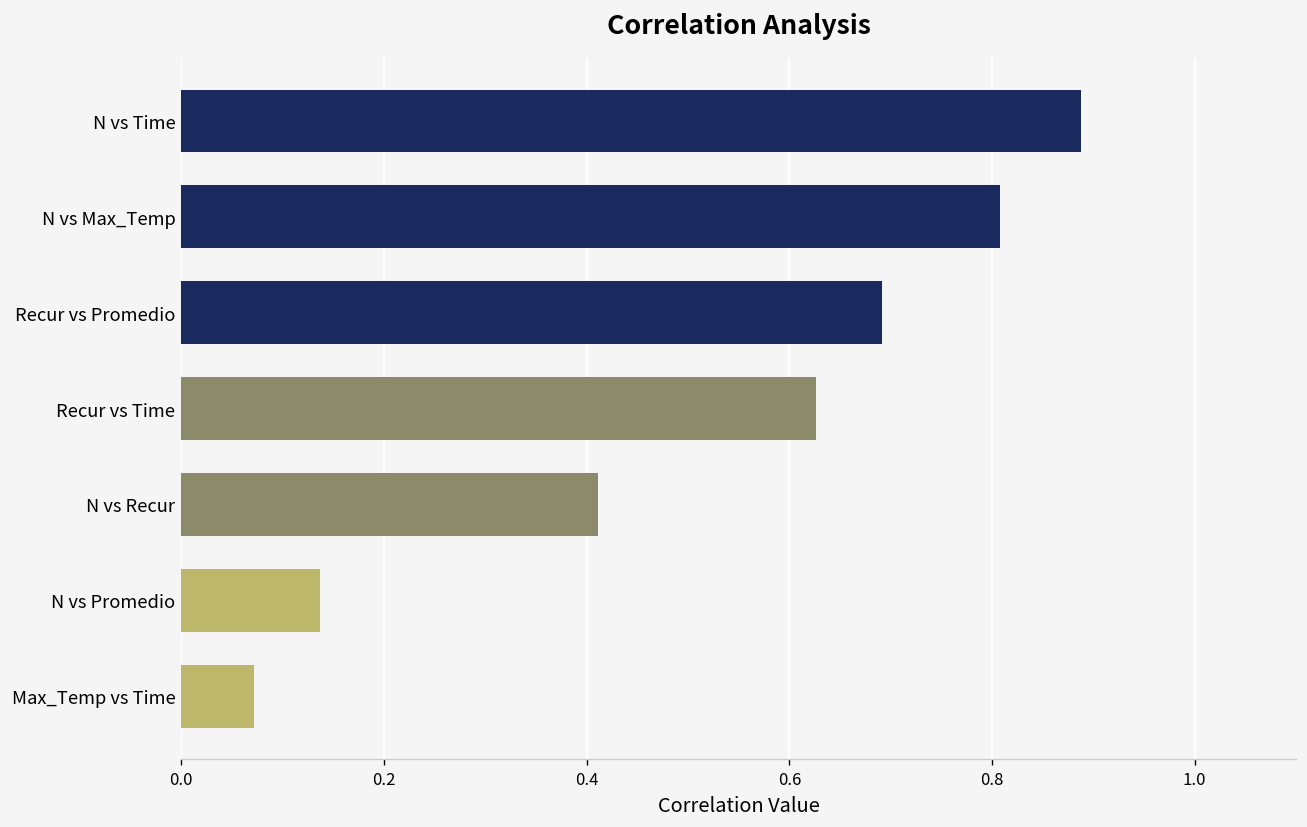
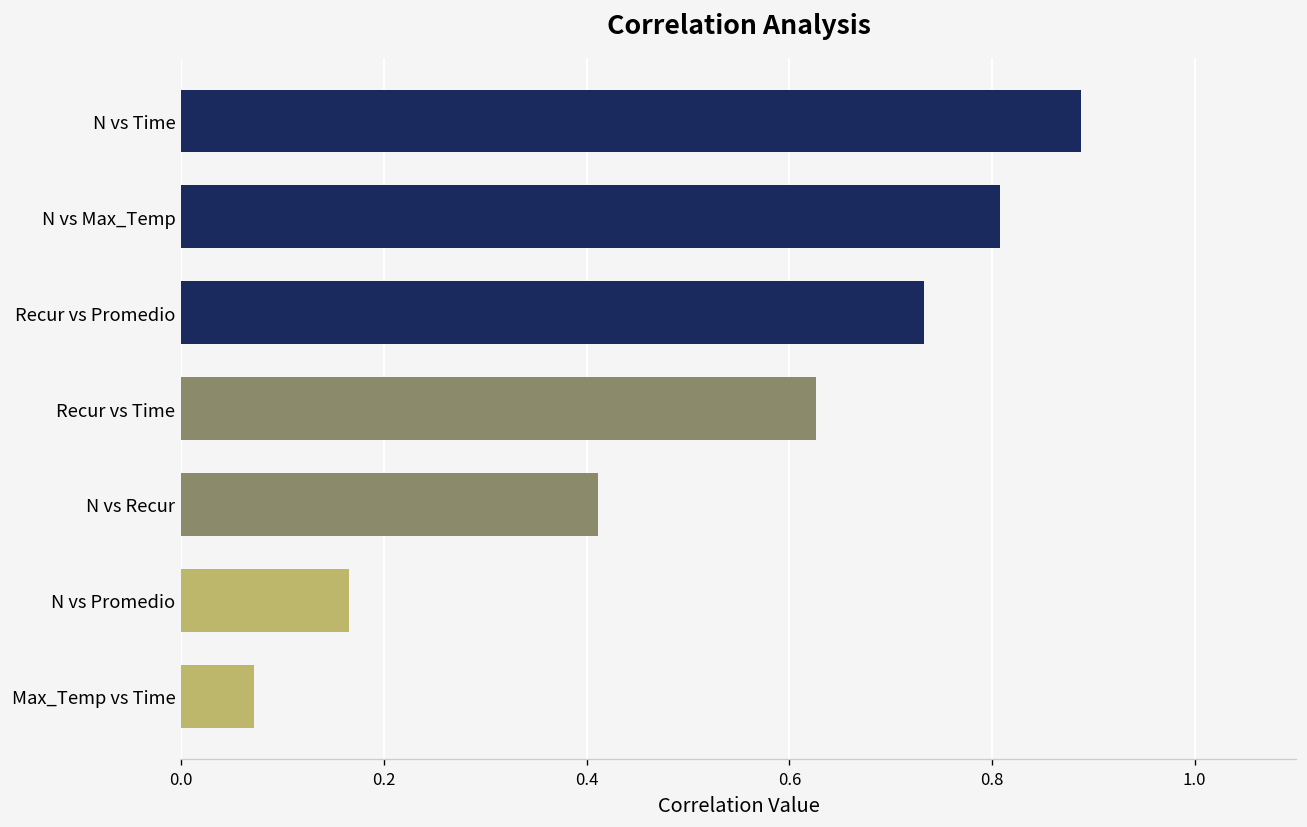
  {
    "N vs Time": 0.89,
    "N vs Max_Temp": 0.81,
-   "Recur vs Promedio": 0.69,
+   "Recur vs Promedio": 0.73,
    "Recur vs Time": 0.63,
    "N vs Recur": 0.41,
-   "N vs Promedio": 0.14,
+   "N vs Promedio": 0.17,
    "Max_Temp vs Time": 0.07
  }
